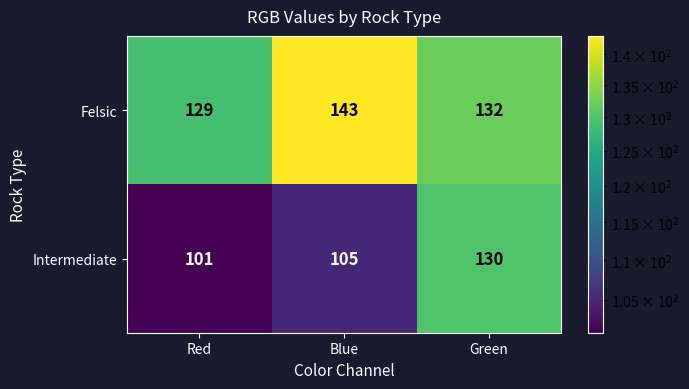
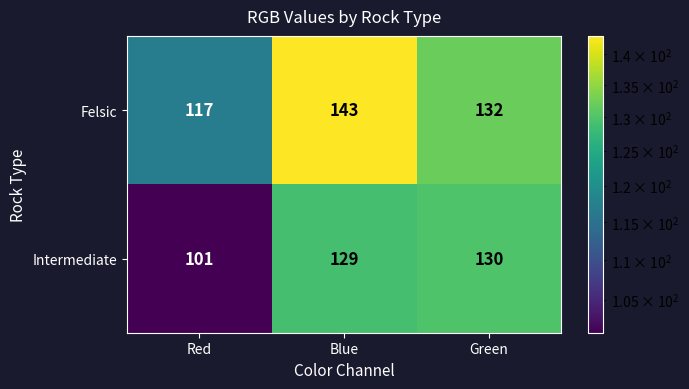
  {
    "Felsic": {
-     "Red": 129,
+     "Red": 117,
      "Blue": 143,
      "Green": 132
    },
    "Intermediate": {
      "Red": 101,
-     "Blue": 105,
+     "Blue": 129,
      "Green": 130
    }
  }
